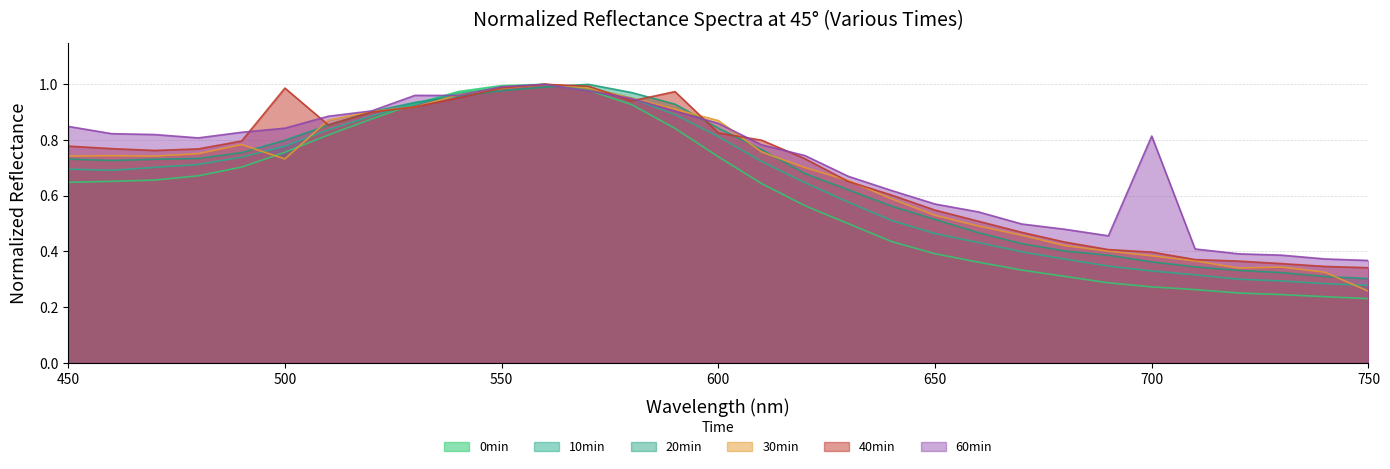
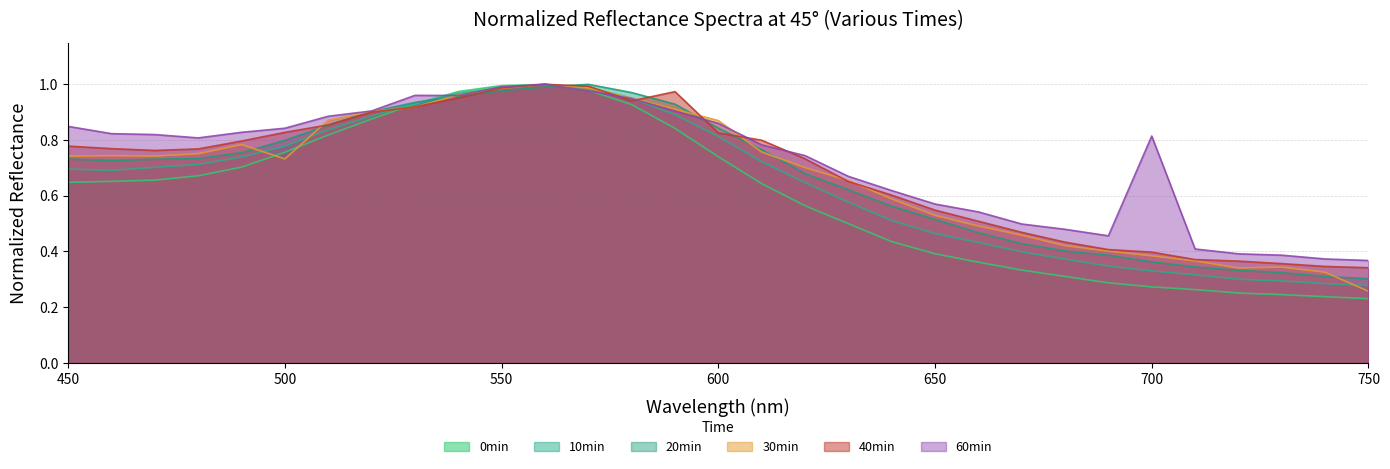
  {
    "30min": {
      "450": 0.74,
      "500": 0.73,
      "600": 0.87,
      "650": 0.53,
      "700": 0.38,
      "750": 0.26
    },
    "40min": {
      "450": 0.78,
-     "500": 0.99,
+     "500": 0.83,
      "600": 0.83,
      "650": 0.55,
      "700": 0.40,
      "750": 0.34
    },
    "60min": {
      "450": 0.85,
      "500": 0.84,
      "600": 0.86,
      "650": 0.57,
      "700": 0.81,
      "750": 0.37
    }
  }
